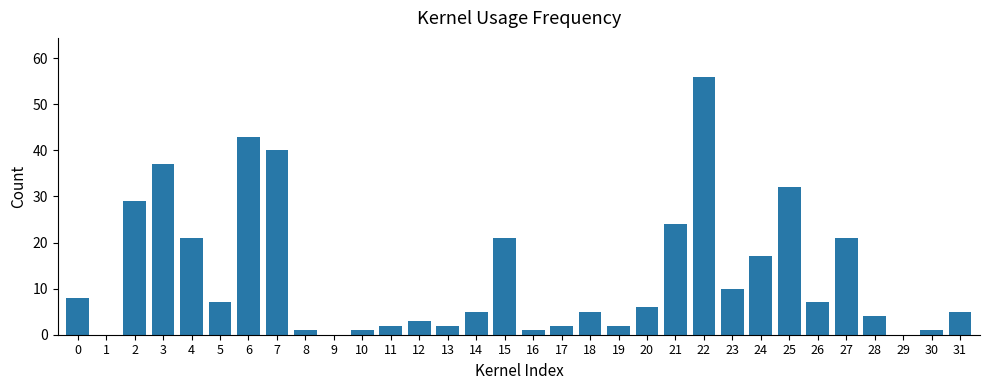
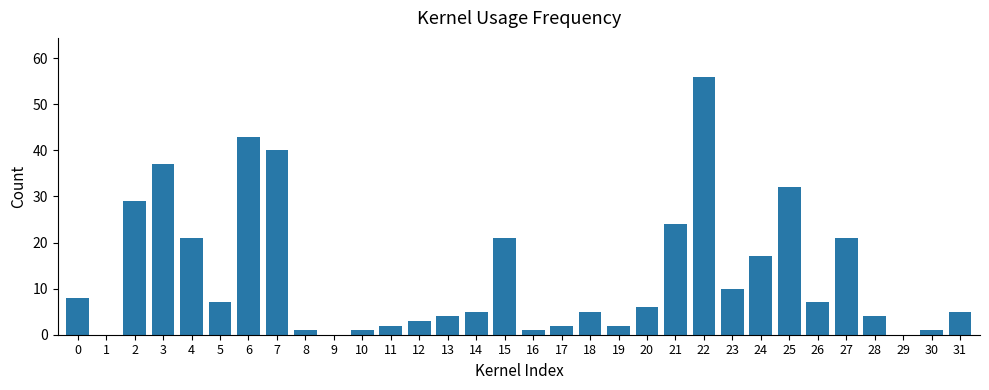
  {
    "0": 8,
    "1": 0,
    "2": 29,
    "3": 37,
    "4": 21,
    "5": 7,
    "6": 43,
    "7": 40,
    "8": 1,
    "9": 0,
    "10": 1,
    "11": 2,
    "12": 3,
-   "13": 2,
+   "13": 4,
    "14": 5,
    "15": 21,
    "16": 1,
    "17": 2,
    "18": 5,
    "19": 2,
    "20": 6,
    "21": 24,
    "22": 56,
    "23": 10,
    "24": 17,
    "25": 32,
    "26": 7,
    "27": 21,
    "28": 4,
    "29": 0,
    "30": 1,
    "31": 5
  }
